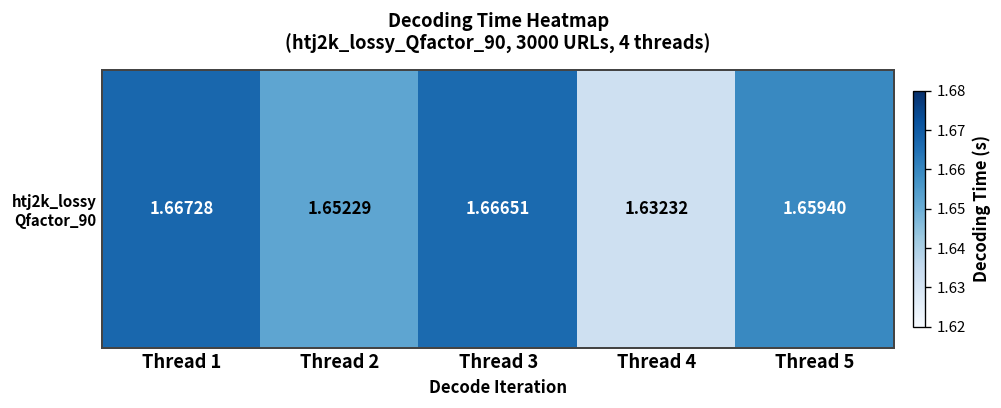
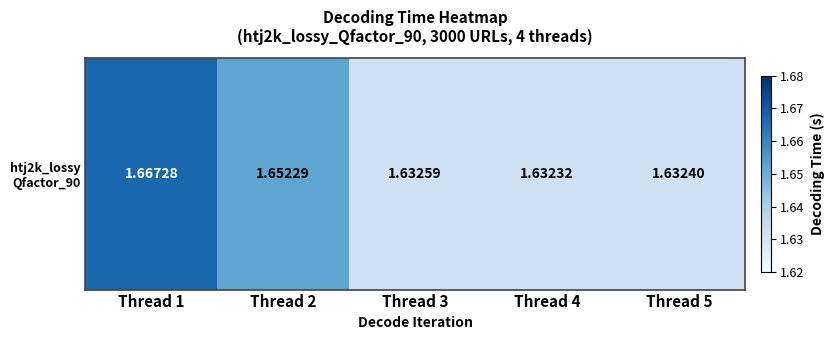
  {
    "htj2k_lossy Qfactor_90": {
      "Thread 1": 1.66728,
      "Thread 2": 1.65229,
-     "Thread 3": 1.66651,
+     "Thread 3": 1.63259,
      "Thread 4": 1.63232,
-     "Thread 5": 1.65940
+     "Thread 5": 1.63240
    }
  }
